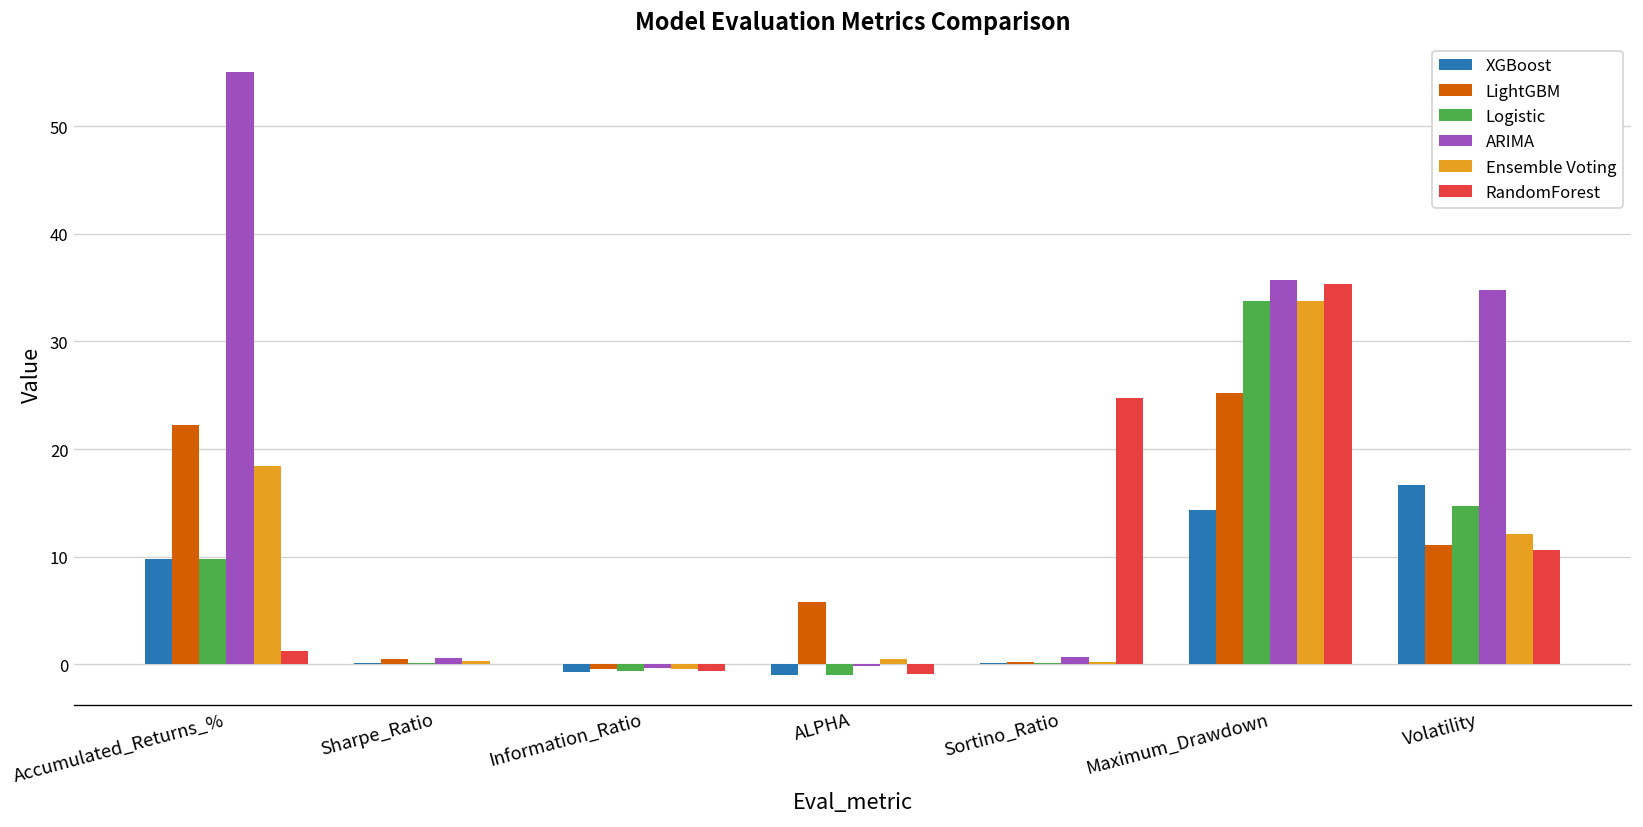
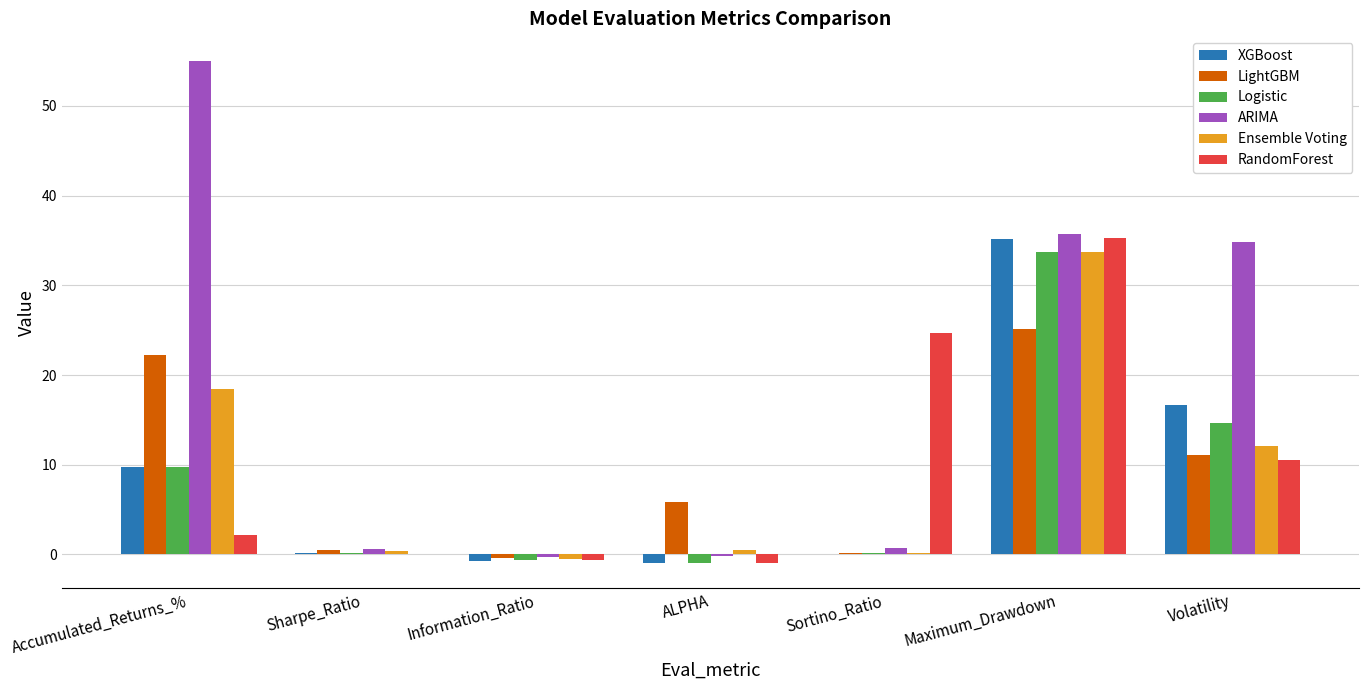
  {
    "XGBoost": {
      "Accumulated_Returns_%": 10,
      "Information_Ratio": -1,
      "ALPHA": -1,
-     "Maximum_Drawdown": 14,
+     "Maximum_Drawdown": 35,
      "Volatility": 17
    },
    "LightGBM": {
      "Accumulated_Returns_%": 22,
      "Sharpe_Ratio": 0,
      "Information_Ratio": 0,
      "ALPHA": 6,
      "Maximum_Drawdown": 25,
      "Volatility": 11
    },
    "Logistic": {
      "Accumulated_Returns_%": 10,
      "Information_Ratio": -1,
      "ALPHA": -1,
      "Maximum_Drawdown": 34,
      "Volatility": 15
    },
    "ARIMA": {
      "Accumulated_Returns_%": 55,
      "Sharpe_Ratio": 1,
      "Information_Ratio": 0,
      "Sortino_Ratio": 1,
      "Maximum_Drawdown": 36,
      "Volatility": 35
    },
    "Ensemble Voting": {
      "Accumulated_Returns_%": 18,
      "Sharpe_Ratio": 0,
      "Information_Ratio": 0,
      "ALPHA": 1,
      "Maximum_Drawdown": 34,
      "Volatility": 12
    },
    "RandomForest": {
-     "Accumulated_Returns_%": 1,
+     "Accumulated_Returns_%": 2,
      "Information_Ratio": -1,
      "ALPHA": -1,
      "Sortino_Ratio": 25,
      "Maximum_Drawdown": 35,
      "Volatility": 11
    }
  }
